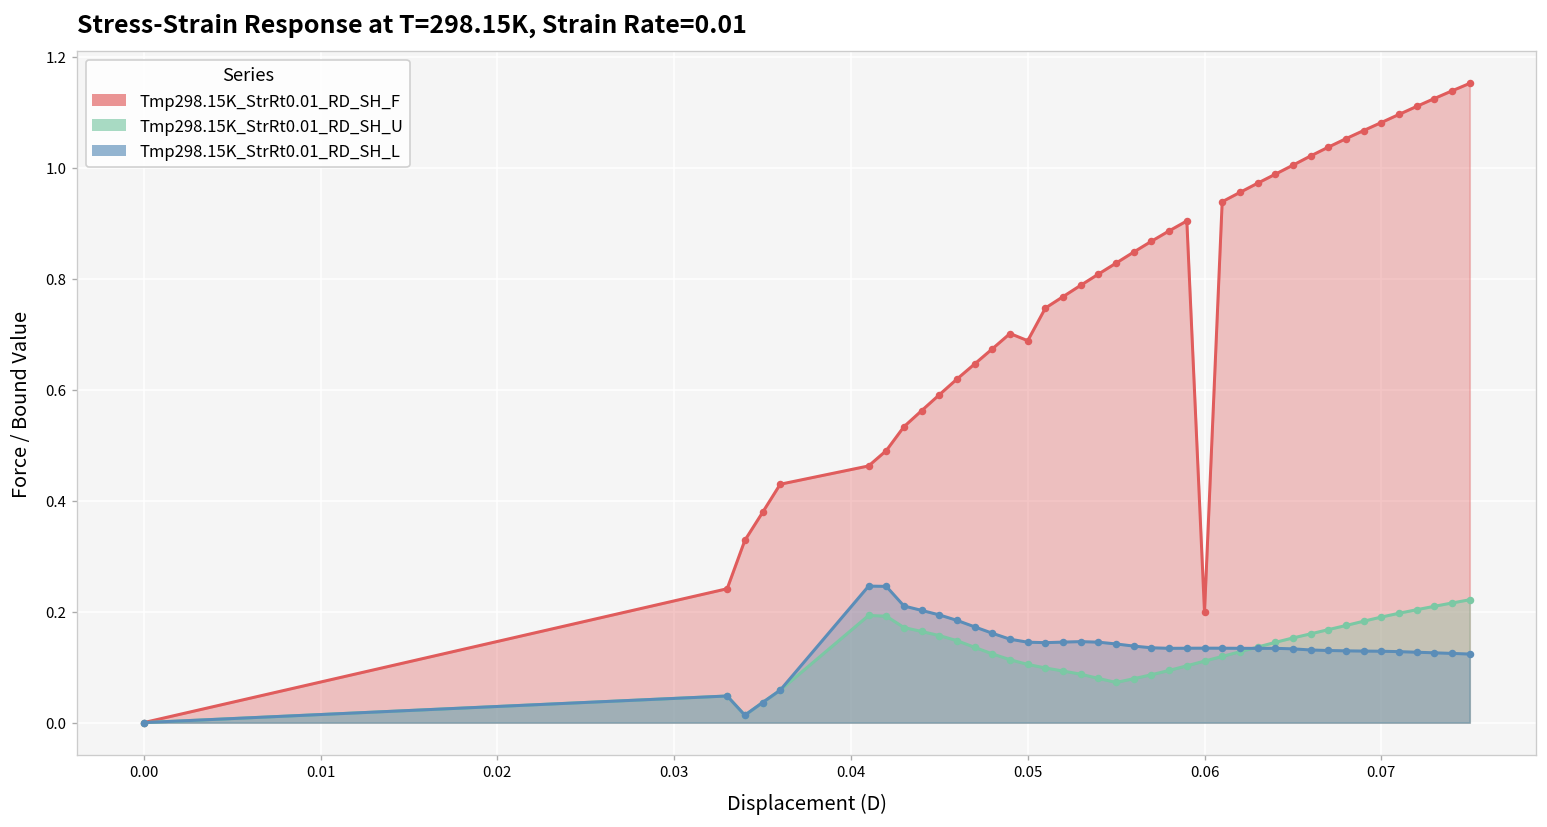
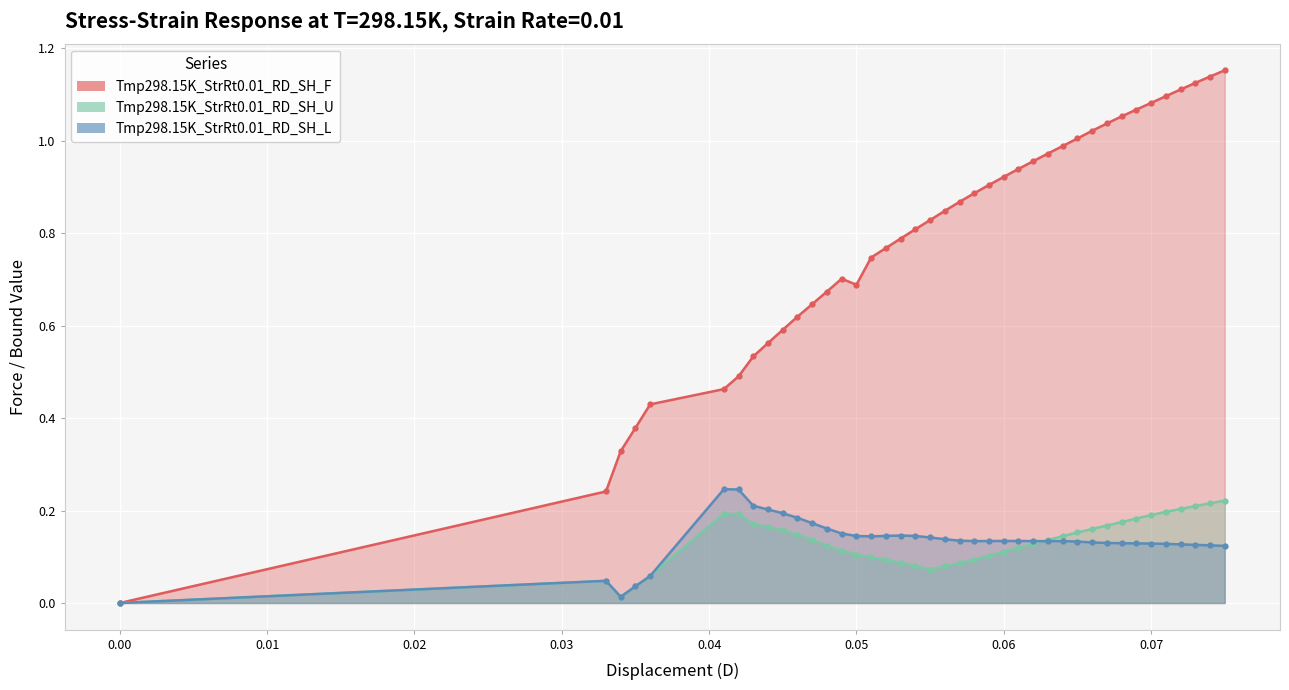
  {
    "Tmp298.15K_StrRt0.01_RD_SH_F": {
      "0.05": 0.69,
-     "0.06": 0.20,
+     "0.06": 0.92,
      "0.07": 1.08
    }
  }
